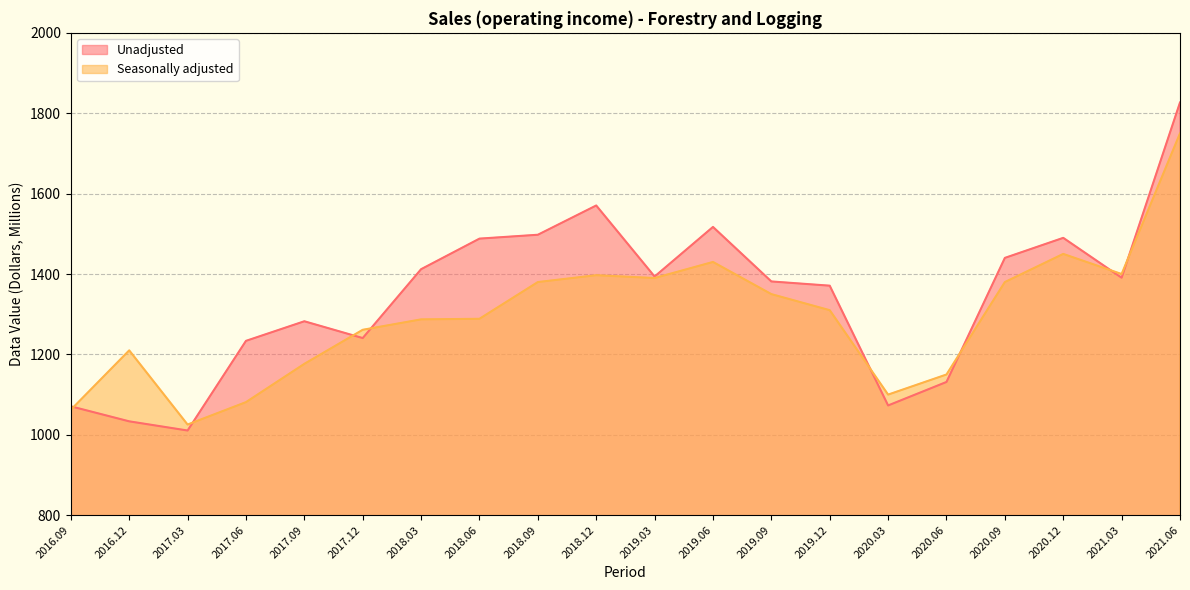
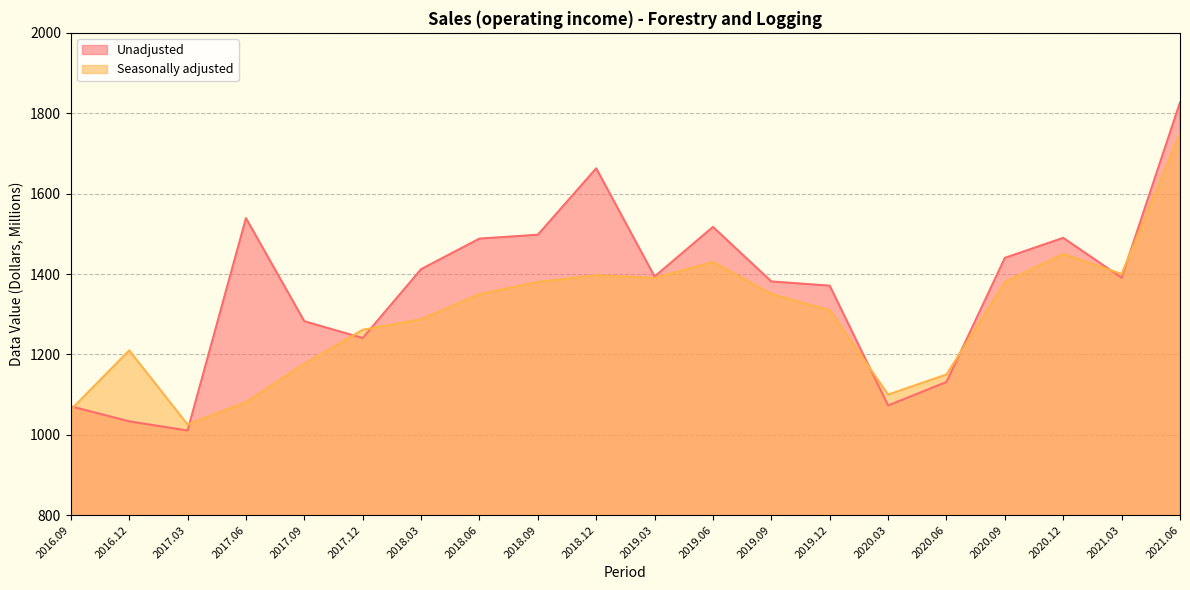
  {
    "Unadjusted": {
      "2016.09": 1070,
      "2016.12": 1030,
      "2017.03": 1010,
-     "2017.06": 1230,
+     "2017.06": 1540,
      "2017.09": 1280,
      "2017.12": 1240,
      "2018.03": 1410,
      "2018.06": 1490,
      "2018.09": 1500,
-     "2018.12": 1570,
+     "2018.12": 1660,
      "2019.06": 1520,
      "2019.09": 1380,
      "2019.12": 1370,
      "2020.03": 1070,
      "2020.06": 1130,
      "2020.09": 1440,
      "2020.12": 1490,
      "2021.03": 1390,
      "2021.06": 1830
    },
    "Seasonally adjusted": {
      "2016.09": 1060,
      "2016.12": 1210,
      "2017.03": 1030,
      "2017.06": 1080,
      "2017.09": 1180,
      "2017.12": 1260,
      "2018.03": 1290,
-     "2018.06": 1290,
+     "2018.06": 1350,
      "2018.09": 1380,
      "2018.12": 1400,
      "2019.06": 1430,
      "2019.09": 1350,
      "2019.12": 1310,
      "2020.03": 1100,
      "2020.06": 1150,
      "2020.09": 1380,
      "2020.12": 1450,
      "2021.03": 1400,
      "2021.06": 1750
    }
  }
